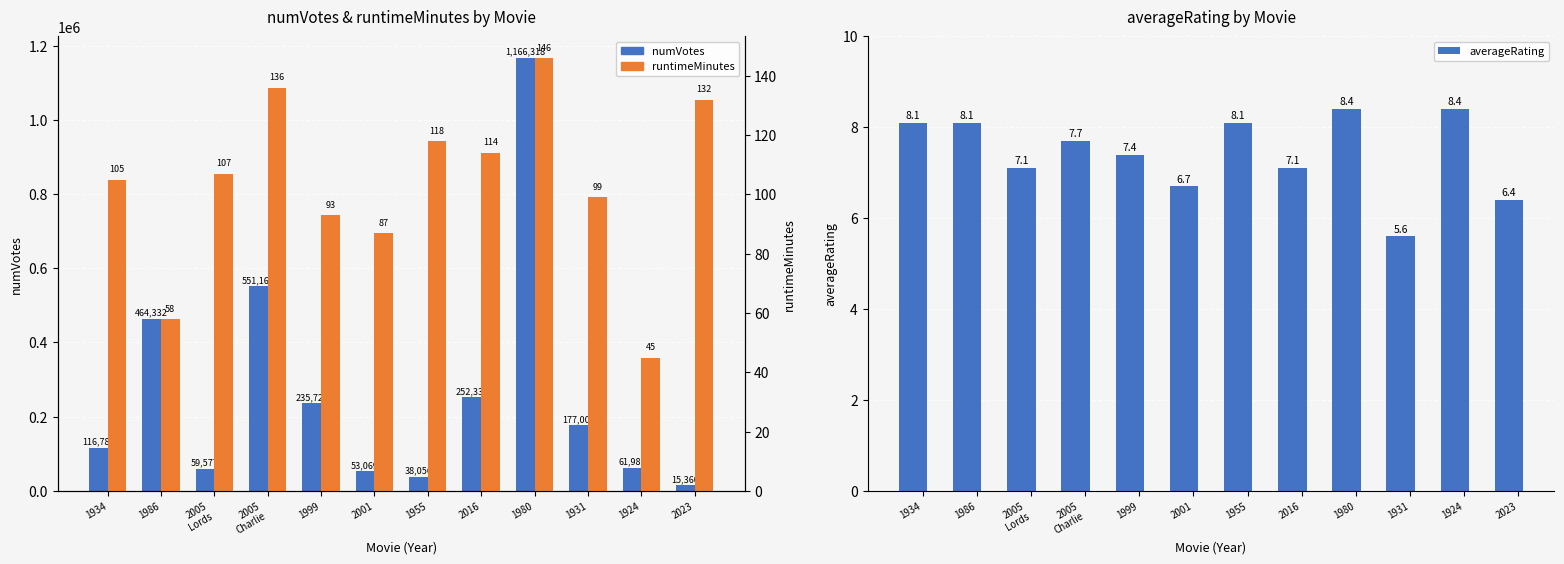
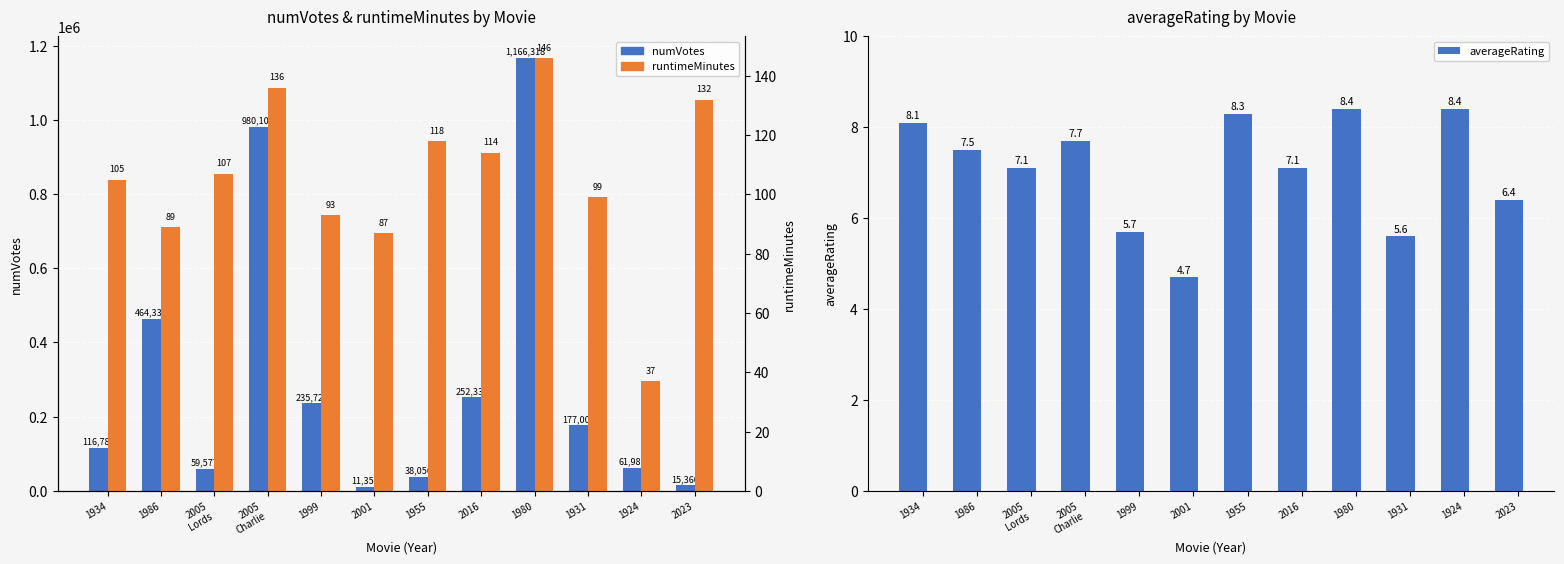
  {
    "numVotes & runtimeMinutes by Movie": {
      "numVotes": {
        "1934": "116,781",
        "1986": "464,332",
        "2005 Lords": "59,577",
-       "2005 Charlie": "551,163",
+       "2005 Charlie": "980,103",
        "1999": "235,727",
-       "2001": "53,069",
+       "2001": "11,355",
        "1955": "38,056",
        "2016": "252,338",
        "1980": "1,166,318",
        "1931": "177,004",
        "1924": "61,983",
        "2023": "15,360"
      },
      "runtimeMinutes": {
        "1934": "105",
-       "1986": "58",
+       "1986": "89",
        "2005 Lords": "107",
        "2005 Charlie": "136",
        "1999": "93",
        "2001": "87",
        "1955": "118",
        "2016": "114",
        "1931": "99",
-       "1924": "45",
+       "1924": "37",
        "2023": "132"
      }
    },
    "averageRating by Movie": {
      "1934": "8.1",
-     "1986": "8.1",
+     "1986": "7.5",
      "2005 Lords": "7.1",
      "2005 Charlie": "7.7",
-     "1999": "7.4",
-     "2001": "6.7",
-     "1955": "8.1",
+     "1999": "5.7",
+     "2001": "4.7",
+     "1955": "8.3",
      "2016": "7.1",
      "1980": "8.4",
      "1931": "5.6",
      "1924": "8.4",
      "2023": "6.4"
    }
  }
